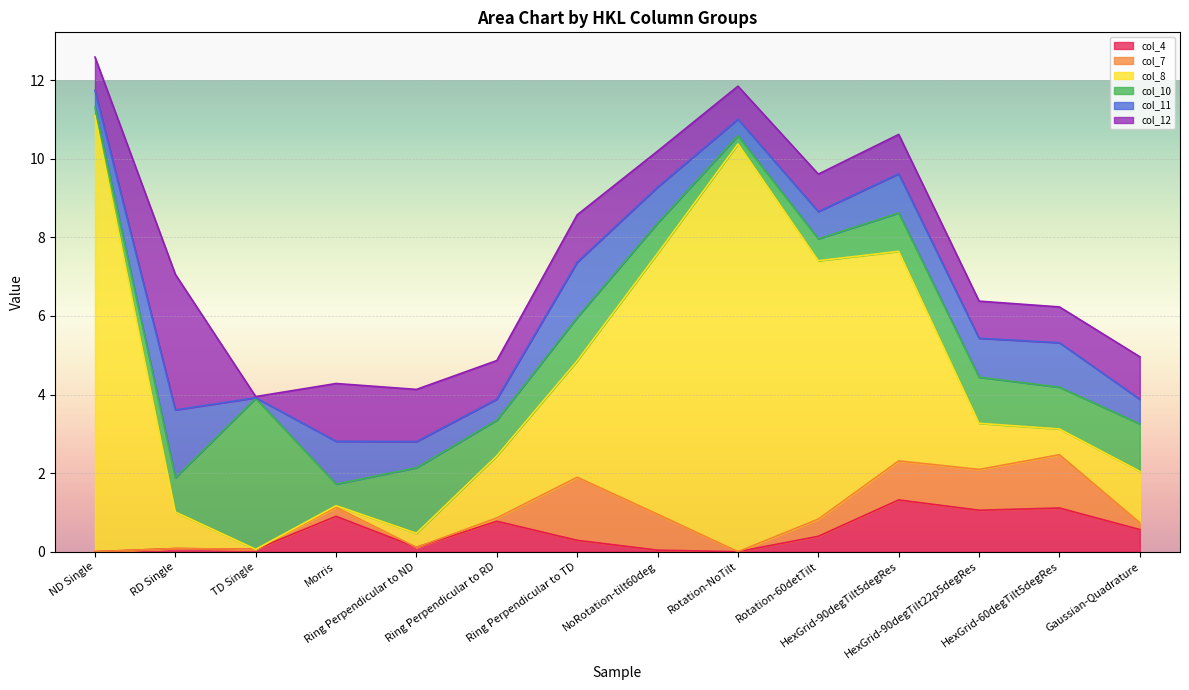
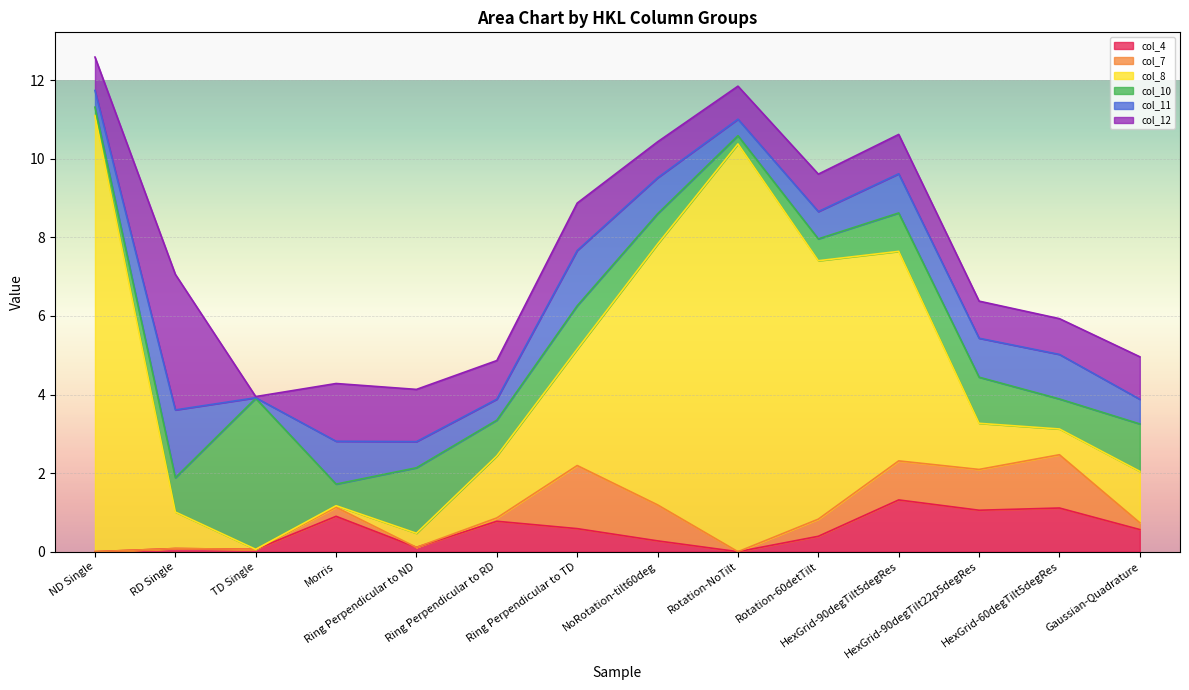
  {
    "col_4": {
      "Morris": 0.9,
      "Ring Perpendicular to RD": 0.8,
-     "Ring Perpendicular to TD": 0.3,
-     "NoRotation-tilt60deg": 0.0,
+     "Ring Perpendicular to TD": 0.6,
+     "NoRotation-tilt60deg": 0.3,
      "Rotation-60detTilt": 0.4,
      "HexGrid-90degTilt5degRes": 1.3,
      "HexGrid-90degTilt22p5degRes": 1.1,
      "HexGrid-60degTilt5degRes": 1.1,
      "Gaussian-Quadrature": 0.6
    },
    "col_7": {
      "Ring Perpendicular to RD": 0.1,
      "Ring Perpendicular to TD": 1.6,
      "NoRotation-tilt60deg": 0.9,
      "Rotation-60detTilt": 0.4,
      "HexGrid-90degTilt5degRes": 1.0,
      "HexGrid-90degTilt22p5degRes": 1.0,
      "HexGrid-60degTilt5degRes": 1.4,
      "Gaussian-Quadrature": 0.2
    },
    "col_8": {
      "ND Single": 11.1,
      "RD Single": 0.9,
      "Ring Perpendicular to ND": 0.4,
      "Ring Perpendicular to RD": 1.6,
      "Ring Perpendicular to TD": 3.0,
      "NoRotation-tilt60deg": 6.6,
      "Rotation-NoTilt": 10.4,
      "Rotation-60detTilt": 6.6,
      "HexGrid-90degTilt5degRes": 5.3,
      "HexGrid-90degTilt22p5degRes": 1.2,
      "HexGrid-60degTilt5degRes": 0.7,
      "Gaussian-Quadrature": 1.3
    },
    "col_10": {
      "ND Single": 0.2,
      "RD Single": 0.9,
      "Morris": 0.6,
      "Ring Perpendicular to ND": 1.7,
      "Ring Perpendicular to RD": 0.9,
      "Ring Perpendicular to TD": 1.1,
      "NoRotation-tilt60deg": 0.8,
      "Rotation-NoTilt": 0.2,
      "Rotation-60detTilt": 0.6,
      "HexGrid-90degTilt5degRes": 1.0,
      "HexGrid-90degTilt22p5degRes": 1.2,
-     "HexGrid-60degTilt5degRes": 1.1,
+     "HexGrid-60degTilt5degRes": 0.8,
      "Gaussian-Quadrature": 1.2
    },
    "col_11": {
      "ND Single": 0.4,
      "RD Single": 1.7,
      "Morris": 1.1,
      "Ring Perpendicular to ND": 0.7,
      "Ring Perpendicular to RD": 0.5,
      "Ring Perpendicular to TD": 1.4,
      "NoRotation-tilt60deg": 0.9,
      "Rotation-NoTilt": 0.4,
      "Rotation-60detTilt": 0.7,
      "HexGrid-90degTilt5degRes": 1.0,
      "HexGrid-90degTilt22p5degRes": 1.0,
      "HexGrid-60degTilt5degRes": 1.1,
      "Gaussian-Quadrature": 0.6
    },
    "col_12": {
      "ND Single": 0.8,
      "RD Single": 3.5,
      "Morris": 1.5,
      "Ring Perpendicular to ND": 1.3,
      "Ring Perpendicular to RD": 1.0,
      "Ring Perpendicular to TD": 1.2,
      "NoRotation-tilt60deg": 0.9,
      "Rotation-NoTilt": 0.8,
      "Rotation-60detTilt": 1.0,
      "HexGrid-90degTilt5degRes": 1.0,
      "HexGrid-90degTilt22p5degRes": 0.9,
      "HexGrid-60degTilt5degRes": 0.9,
      "Gaussian-Quadrature": 1.1
    }
  }
